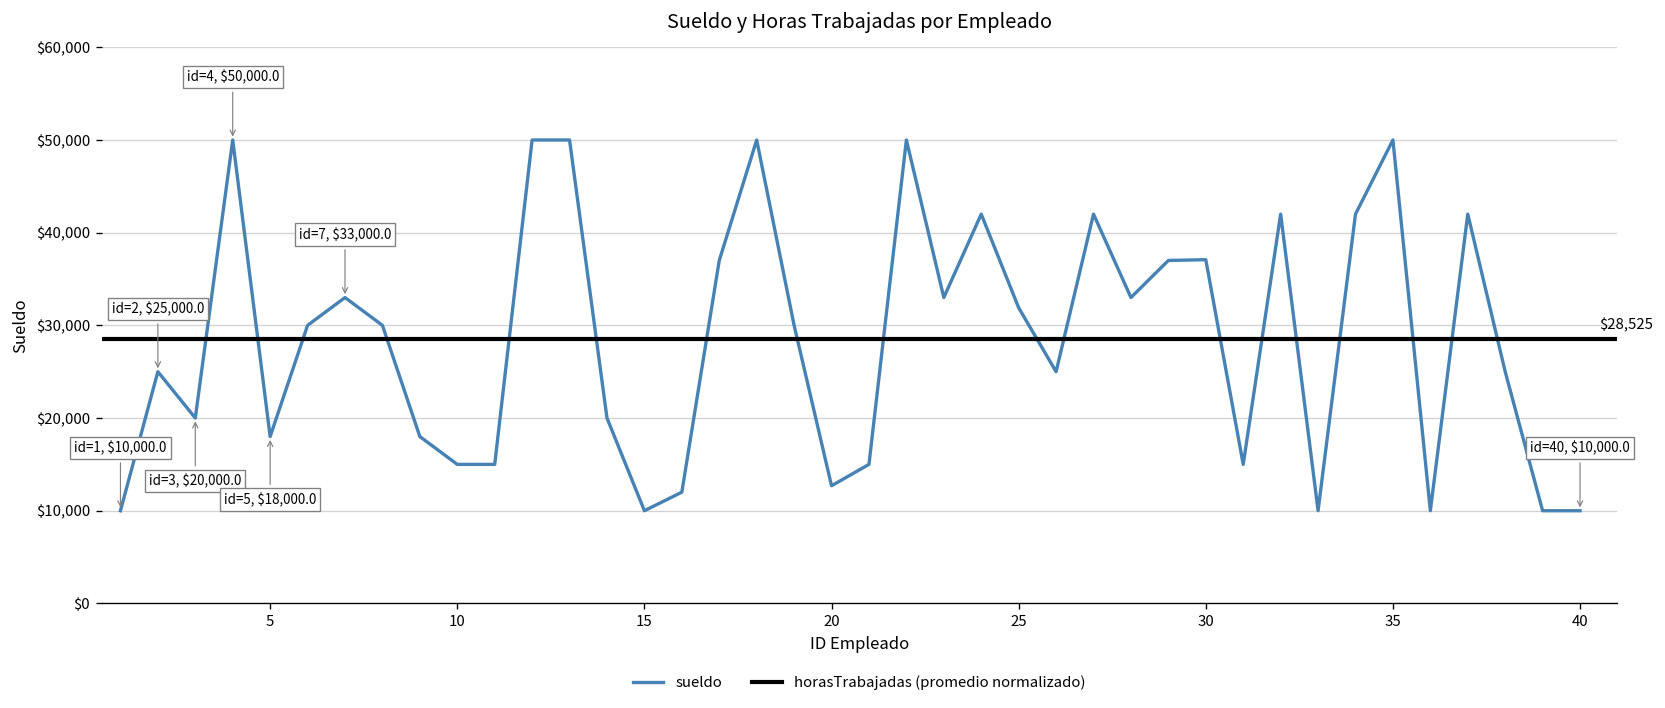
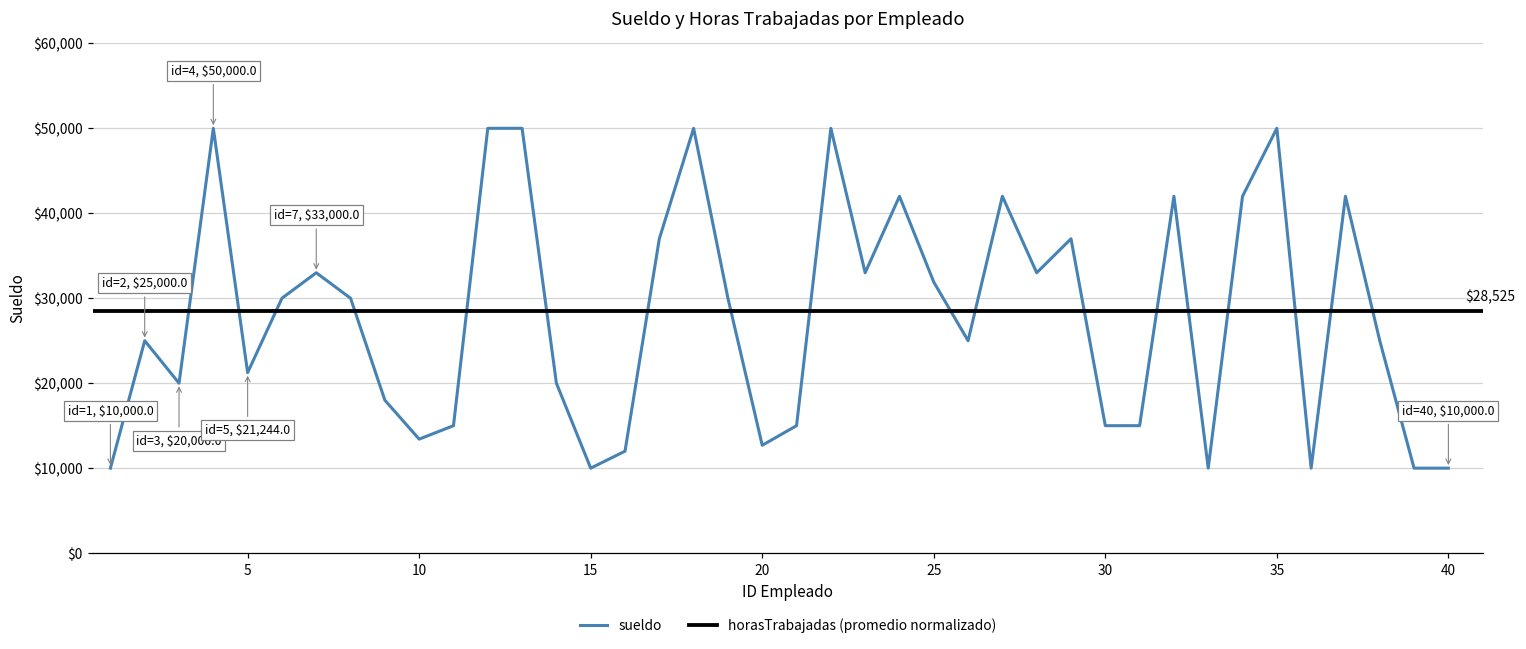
  {
-   "5": "$18,000.0",
-   "10": "$15,000",
-   "30": "$37,000"
+   "5": "$21,244.0",
+   "10": "$13,000",
+   "30": "$15,000"
  }
